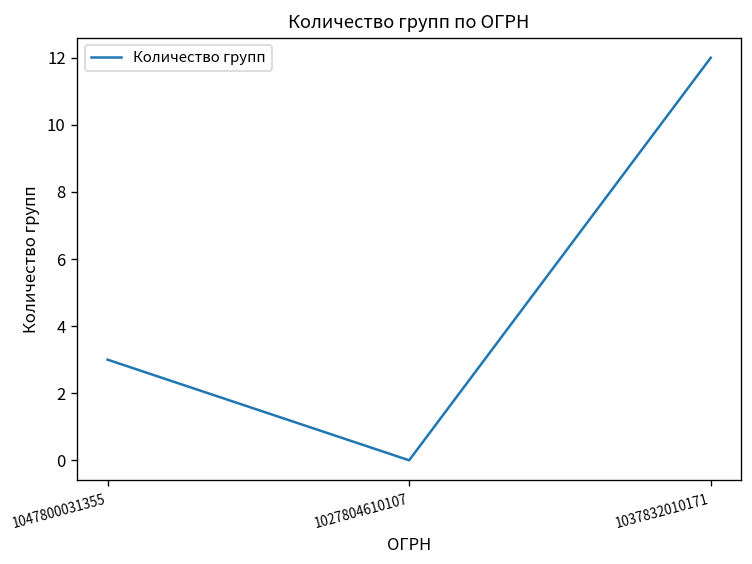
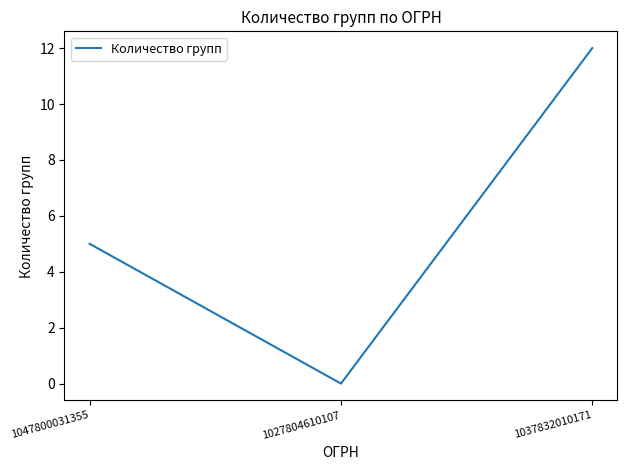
  {
-   "1047800031355": 3,
+   "1047800031355": 5,
    "1027804610107": 0,
    "1037832010171": 12
  }
